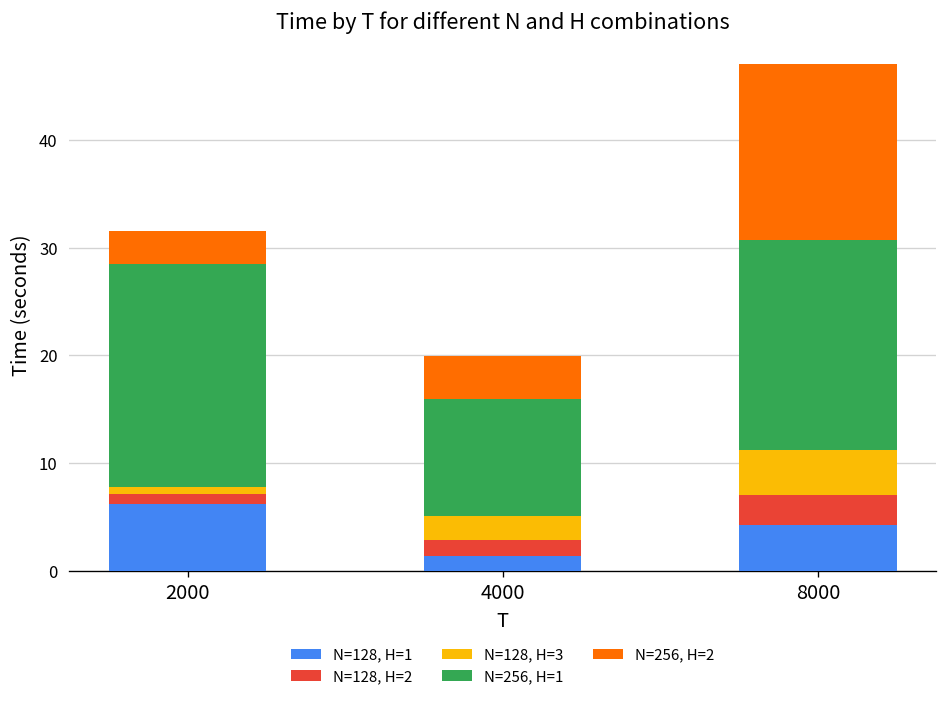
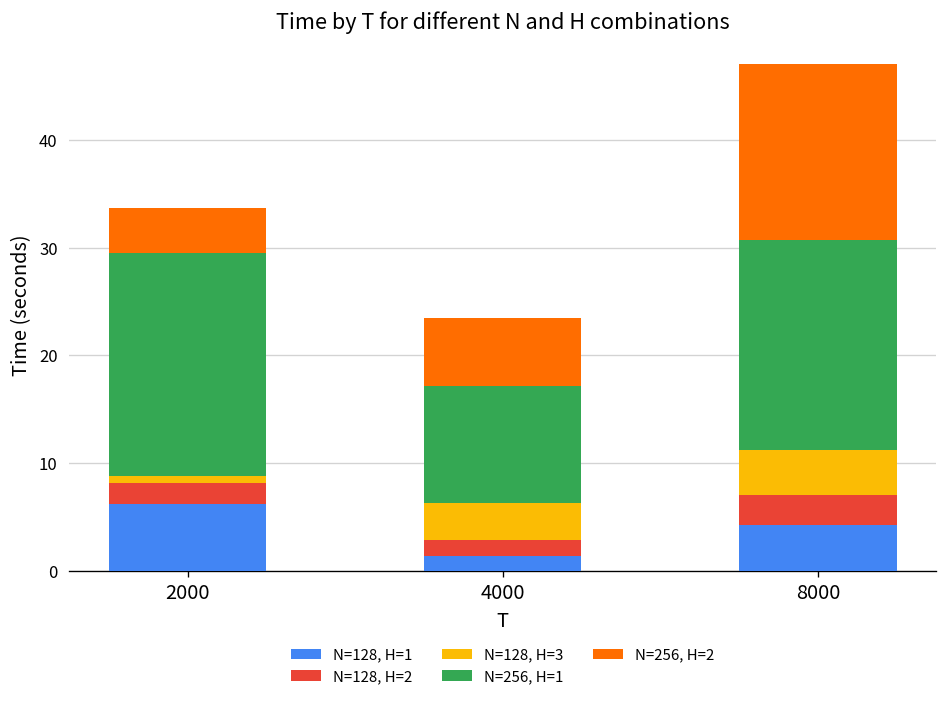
  {
    "N=128, H=1": {
      "2000": 6,
      "4000": 1,
      "8000": 4
    },
    "N=128, H=2": {
-     "2000": 1,
+     "2000": 2,
      "4000": 1,
      "8000": 3
    },
    "N=128, H=3": {
      "2000": 1,
-     "4000": 2,
+     "4000": 3,
      "8000": 4
    },
    "N=256, H=1": {
      "2000": 21,
      "4000": 11,
      "8000": 20
    },
    "N=256, H=2": {
-     "2000": 3,
-     "4000": 4,
+     "2000": 4,
+     "4000": 6,
      "8000": 16
    }
  }
